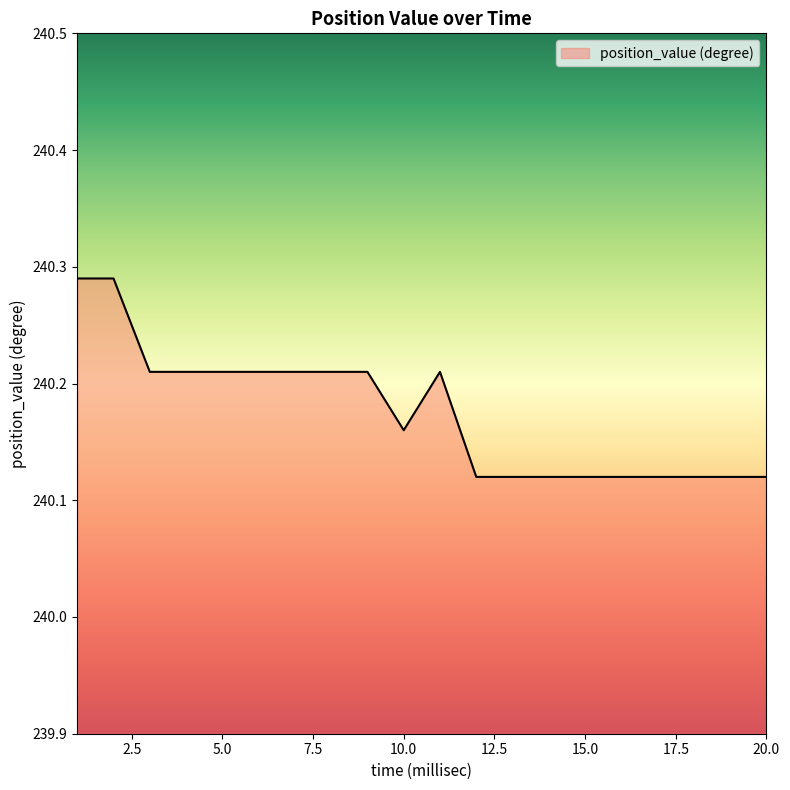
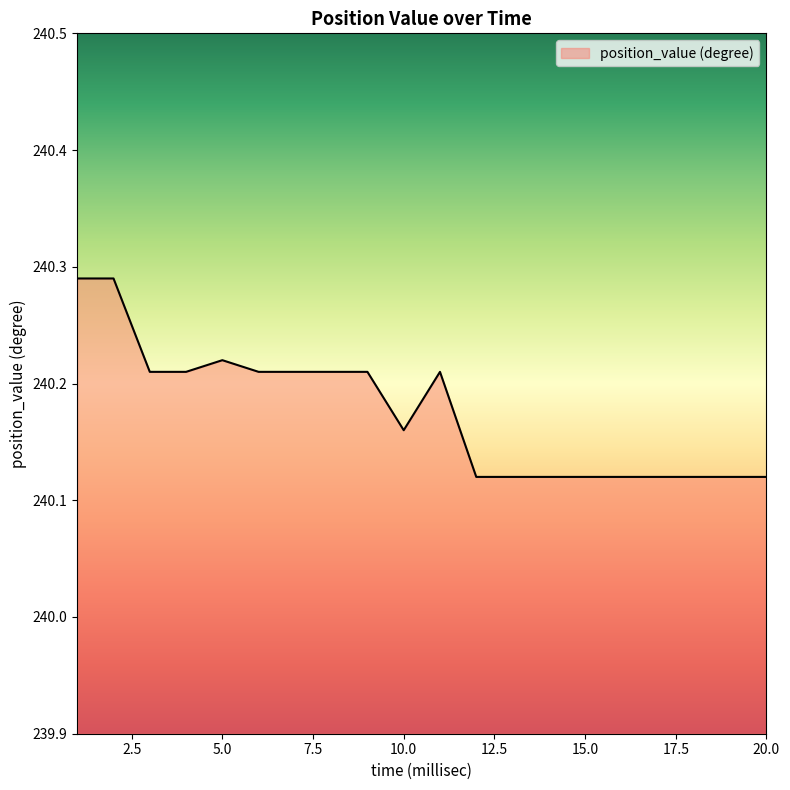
  {
-   "5.0": 240.21,
+   "5.0": 240.22,
    "10.0": 240.16,
    "15.0": 240.12,
    "20.0": 240.12
  }
